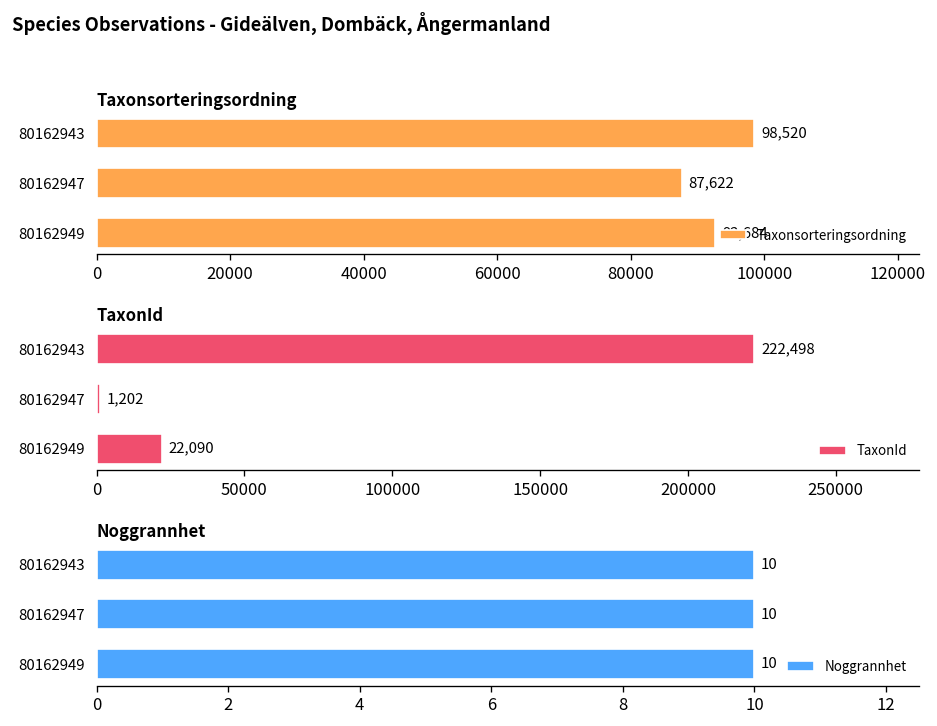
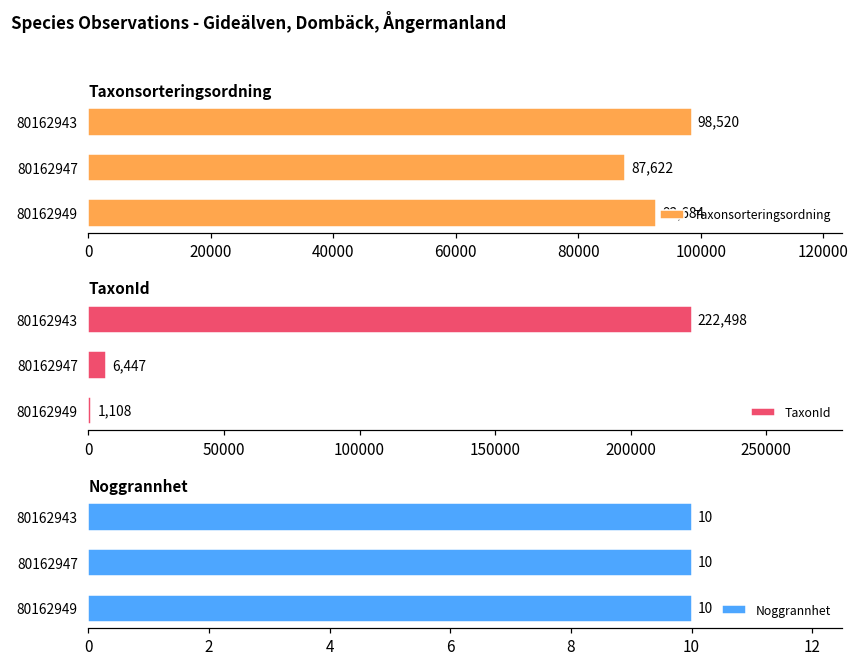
  {
    "Taxonsorteringsordning": {
      "80162943": "98,520",
      "80162947": "87,622",
      "80162949": "92,684"
    },
    "TaxonId": {
      "80162943": "222,498",
-     "80162947": "1,202",
-     "80162949": "22,090"
+     "80162947": "6,447",
+     "80162949": "1,108"
    },
    "Noggrannhet": {
      "80162943": "10",
      "80162947": "10",
      "80162949": "10"
    }
  }
